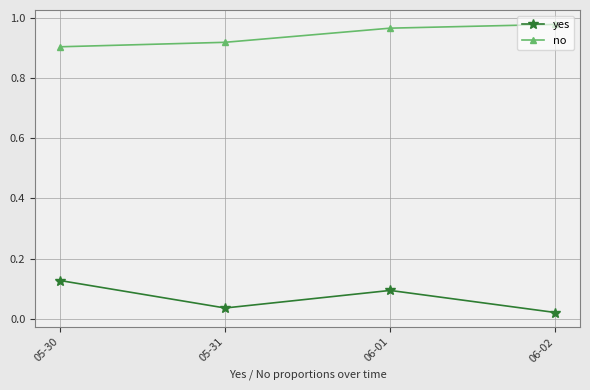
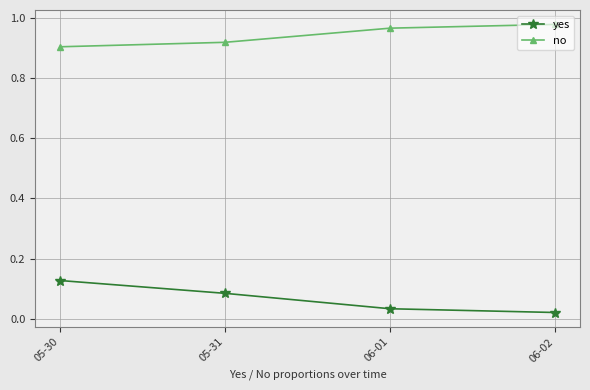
  {
    "yes": {
      "05-30": 0.13,
-     "05-31": 0.04,
-     "06-01": 0.09,
+     "05-31": 0.08,
+     "06-01": 0.03,
      "06-02": 0.02
    },
    "no": {
      "05-30": 0.91,
      "05-31": 0.92,
      "06-01": 0.97
    }
  }
